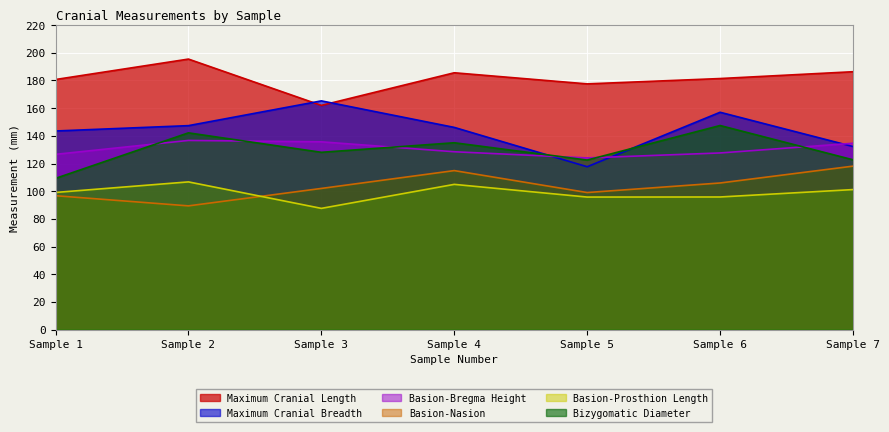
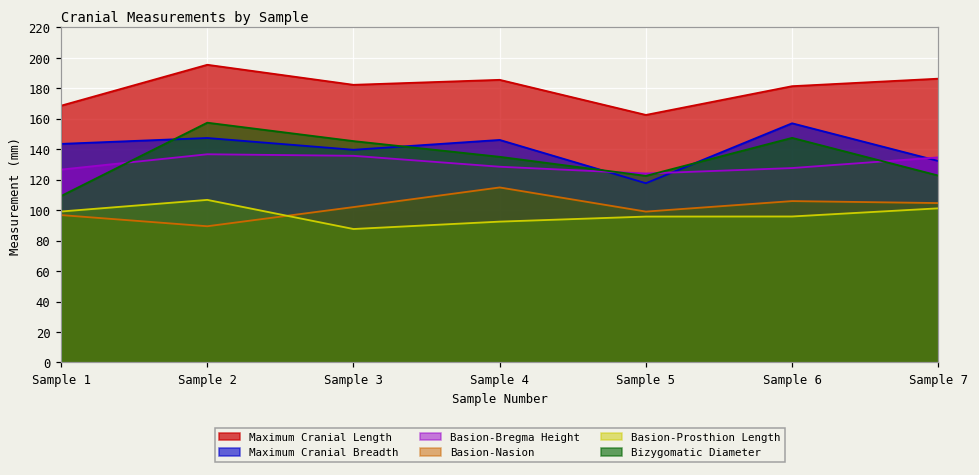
  {
    "Maximum Cranial Length": {
-     "Sample 1": 181,
+     "Sample 1": 169,
      "Sample 2": 195,
-     "Sample 3": 162,
+     "Sample 3": 182,
      "Sample 4": 186,
-     "Sample 5": 178,
+     "Sample 5": 163,
      "Sample 6": 181,
      "Sample 7": 186
    },
    "Maximum Cranial Breadth": {
      "Sample 1": 144,
      "Sample 2": 147,
-     "Sample 3": 165,
+     "Sample 3": 140,
      "Sample 4": 146,
      "Sample 5": 118,
      "Sample 6": 157,
      "Sample 7": 132
    },
    "Basion-Bregma Height": {
      "Sample 1": 127,
      "Sample 2": 137,
      "Sample 3": 136,
      "Sample 4": 129,
      "Sample 6": 128,
      "Sample 7": 135
    },
    "Basion-Nasion": {
      "Sample 1": 97,
      "Sample 2": 89,
      "Sample 3": 102,
      "Sample 4": 115,
      "Sample 5": 99,
      "Sample 6": 106,
-     "Sample 7": 118
+     "Sample 7": 105
    },
    "Basion-Prosthion Length": {
      "Sample 1": 99,
      "Sample 2": 107,
      "Sample 3": 88,
-     "Sample 4": 105,
+     "Sample 4": 92,
      "Sample 5": 96,
      "Sample 6": 96,
      "Sample 7": 101
    },
    "Bizygomatic Diameter": {
      "Sample 1": 109,
-     "Sample 2": 142,
-     "Sample 3": 128,
+     "Sample 2": 157,
+     "Sample 3": 145,
      "Sample 4": 135,
      "Sample 6": 147,
      "Sample 7": 123
    }
  }
